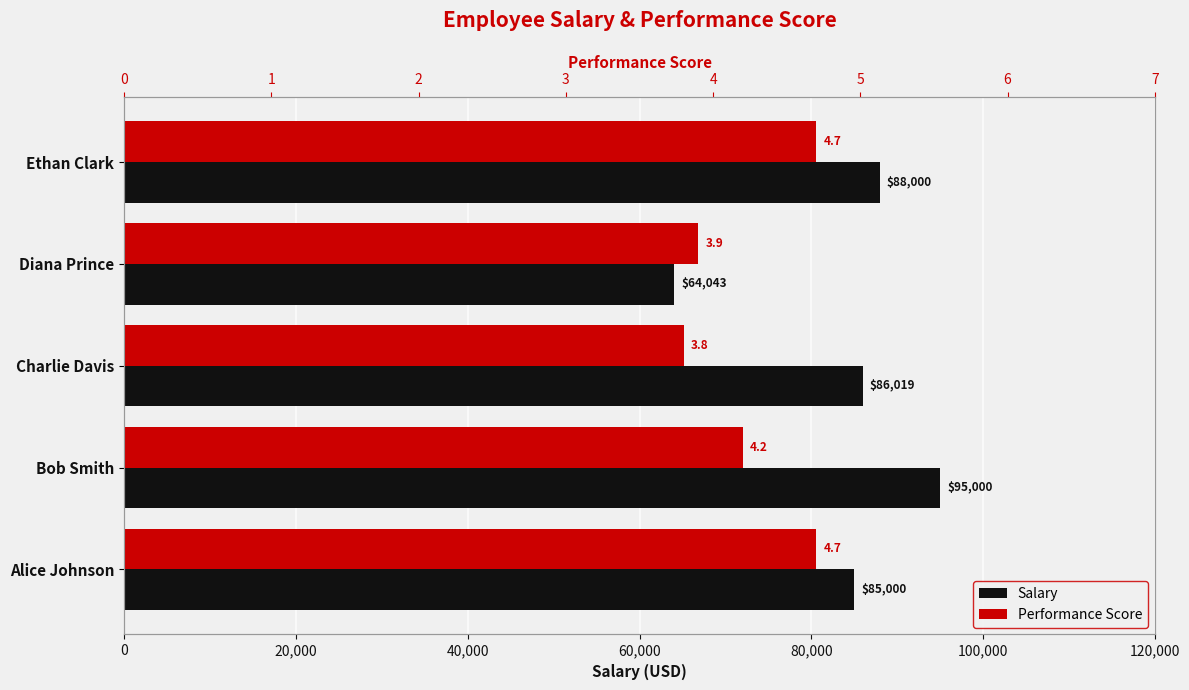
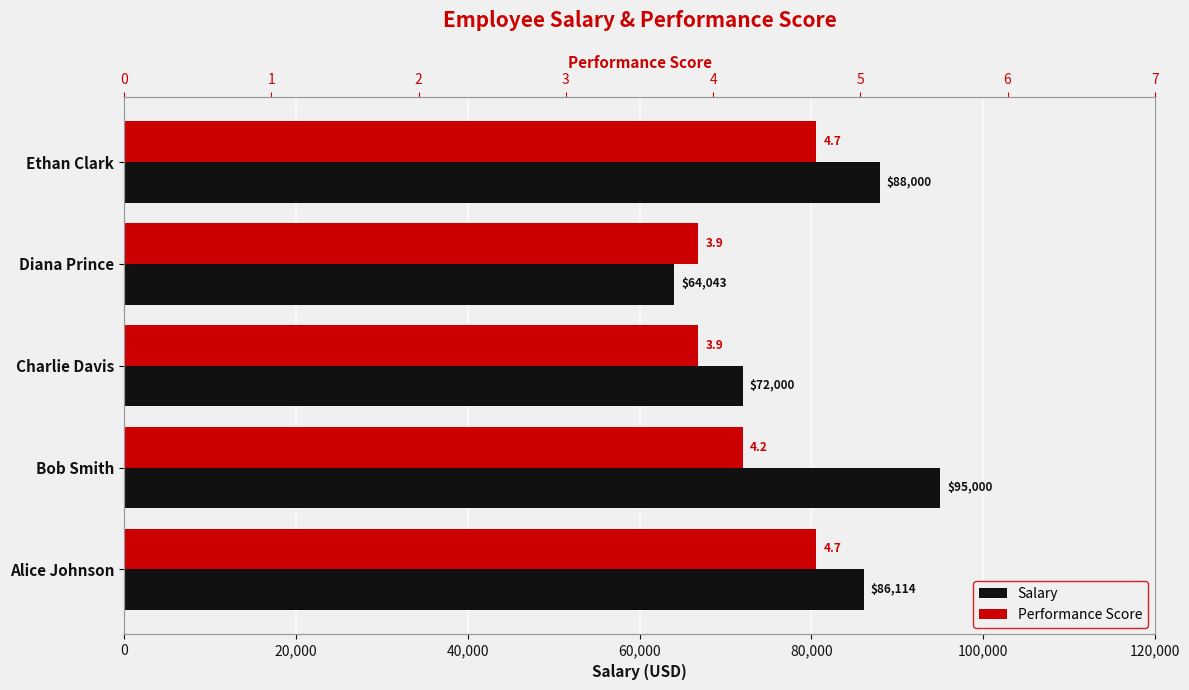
  {
    "Salary": {
      "Ethan Clark": "$88,000",
      "Diana Prince": "$64,043",
-     "Charlie Davis": "$86,019",
+     "Charlie Davis": "$72,000",
      "Bob Smith": "$95,000",
-     "Alice Johnson": "$85,000"
+     "Alice Johnson": "$86,114"
    },
    "Performance Score": {
      "Ethan Clark": "4.7",
      "Diana Prince": "3.9",
-     "Charlie Davis": "3.8",
+     "Charlie Davis": "3.9",
      "Bob Smith": "4.2",
      "Alice Johnson": "4.7"
    }
  }
